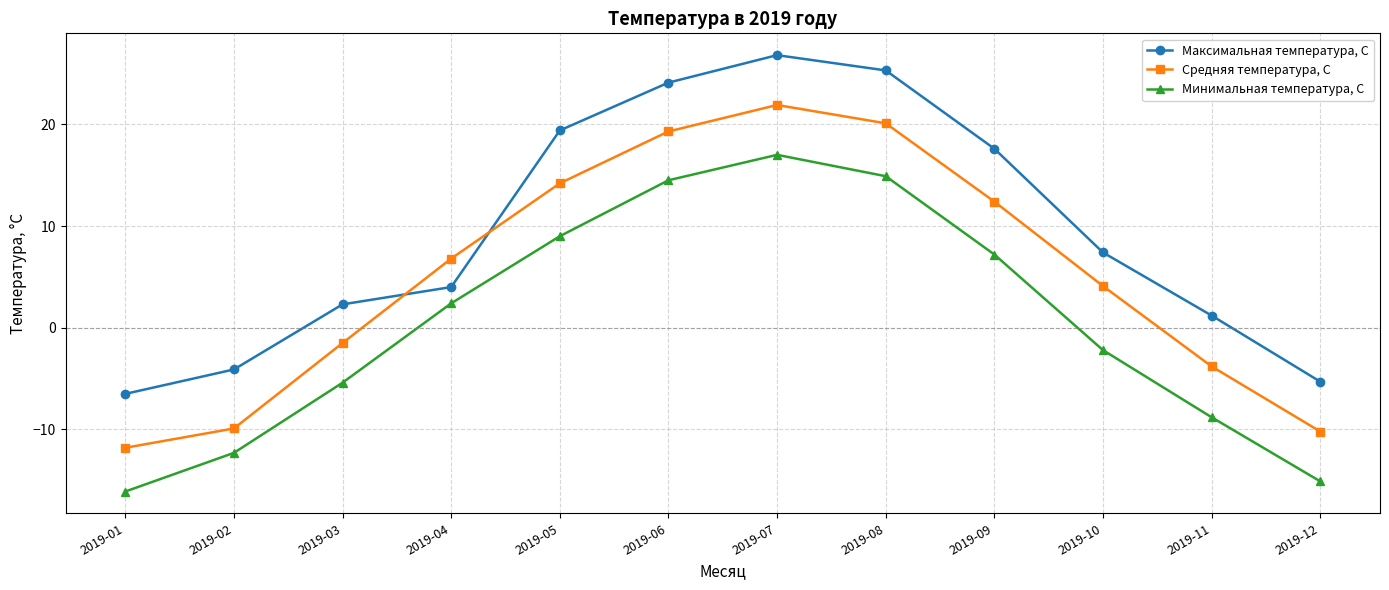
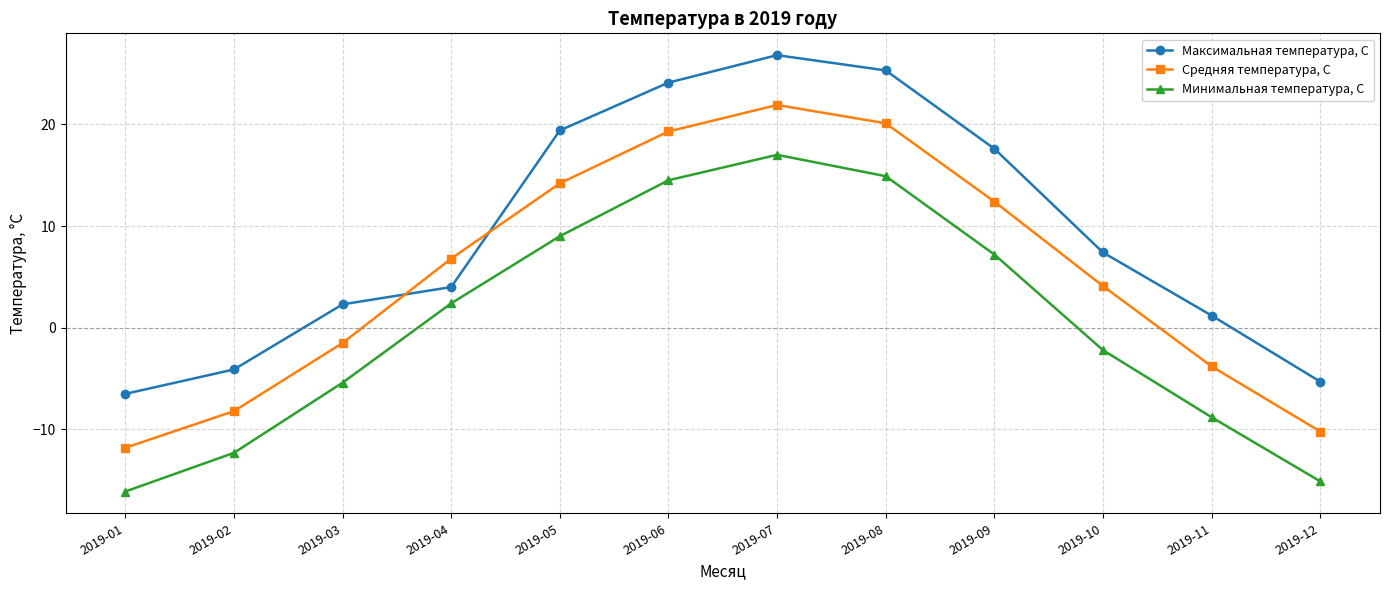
  {
    "Максимальная температура, С": {
      "2019-01": -6.5,
      "2019-02": -4.1,
      "2019-03": 2.3,
      "2019-04": 4.0,
      "2019-05": 19.4,
      "2019-06": 24.1,
      "2019-07": 26.8,
      "2019-08": 25.3,
      "2019-09": 17.6,
      "2019-10": 7.4,
      "2019-11": 1.2,
      "2019-12": -5.3
    },
    "Средняя температура, С": {
      "2019-01": -11.8,
-     "2019-02": -9.9,
+     "2019-02": -8.2,
      "2019-03": -1.5,
      "2019-04": 6.8,
      "2019-05": 14.2,
      "2019-06": 19.3,
      "2019-07": 21.9,
      "2019-08": 20.1,
      "2019-09": 12.4,
      "2019-10": 4.1,
      "2019-11": -3.8,
      "2019-12": -10.2
    },
    "Минимальная температура, С": {
      "2019-01": -16.1,
      "2019-02": -12.3,
      "2019-03": -5.4,
      "2019-04": 2.4,
      "2019-05": 9.0,
      "2019-06": 14.5,
      "2019-07": 17.0,
      "2019-08": 14.9,
      "2019-09": 7.2,
      "2019-10": -2.2,
      "2019-11": -8.8,
      "2019-12": -15.1
    }
  }
